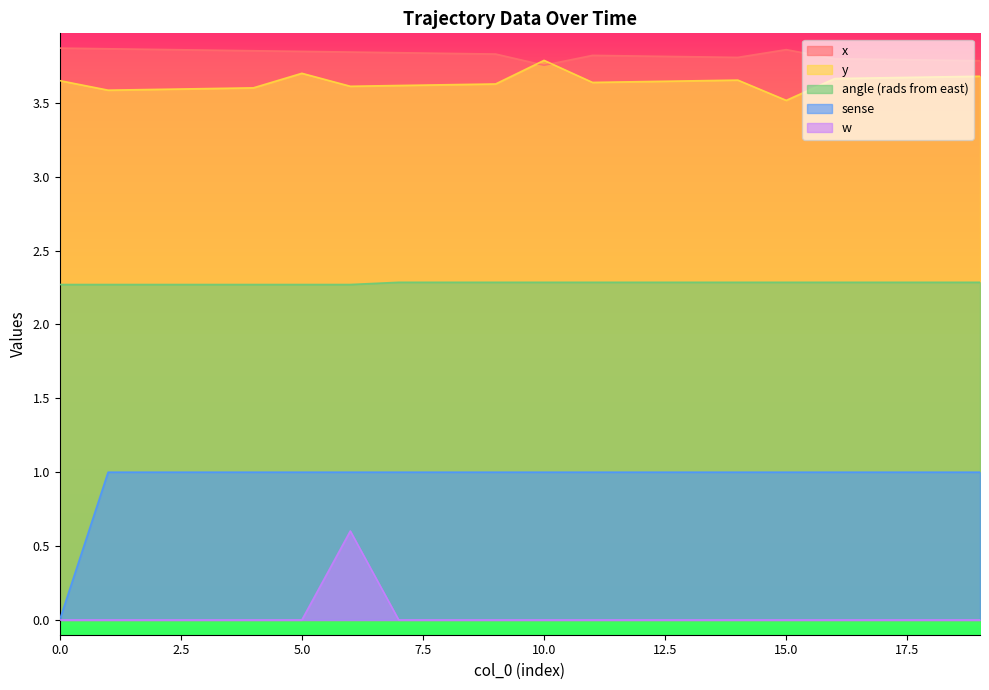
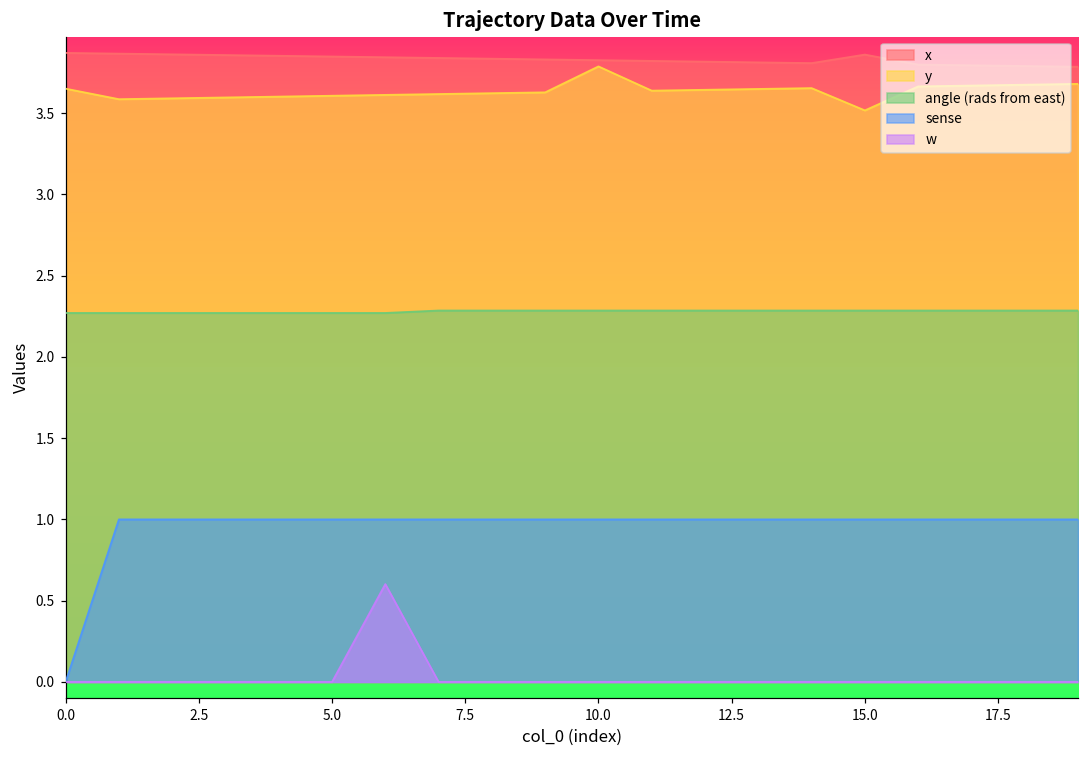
  {
    "x": {
      "0.0": 3.87,
      "5.0": 3.85,
-     "10.0": 3.75,
+     "10.0": 3.83,
      "15.0": 3.86
    },
    "y": {
      "0.0": 3.65,
-     "5.0": 3.70,
+     "5.0": 3.61,
      "10.0": 3.79,
      "15.0": 3.52
    },
    "angle (rads from east)": {
      "0.0": 2.27,
      "5.0": 2.27,
      "10.0": 2.29,
      "15.0": 2.29
    },
    "sense": {
      "5.0": 1.00,
      "10.0": 1.00,
      "15.0": 1.00
    },
    "w": {
      "5.0": 0.00,
      "10.0": 0.00,
      "15.0": 0.00
    }
  }
